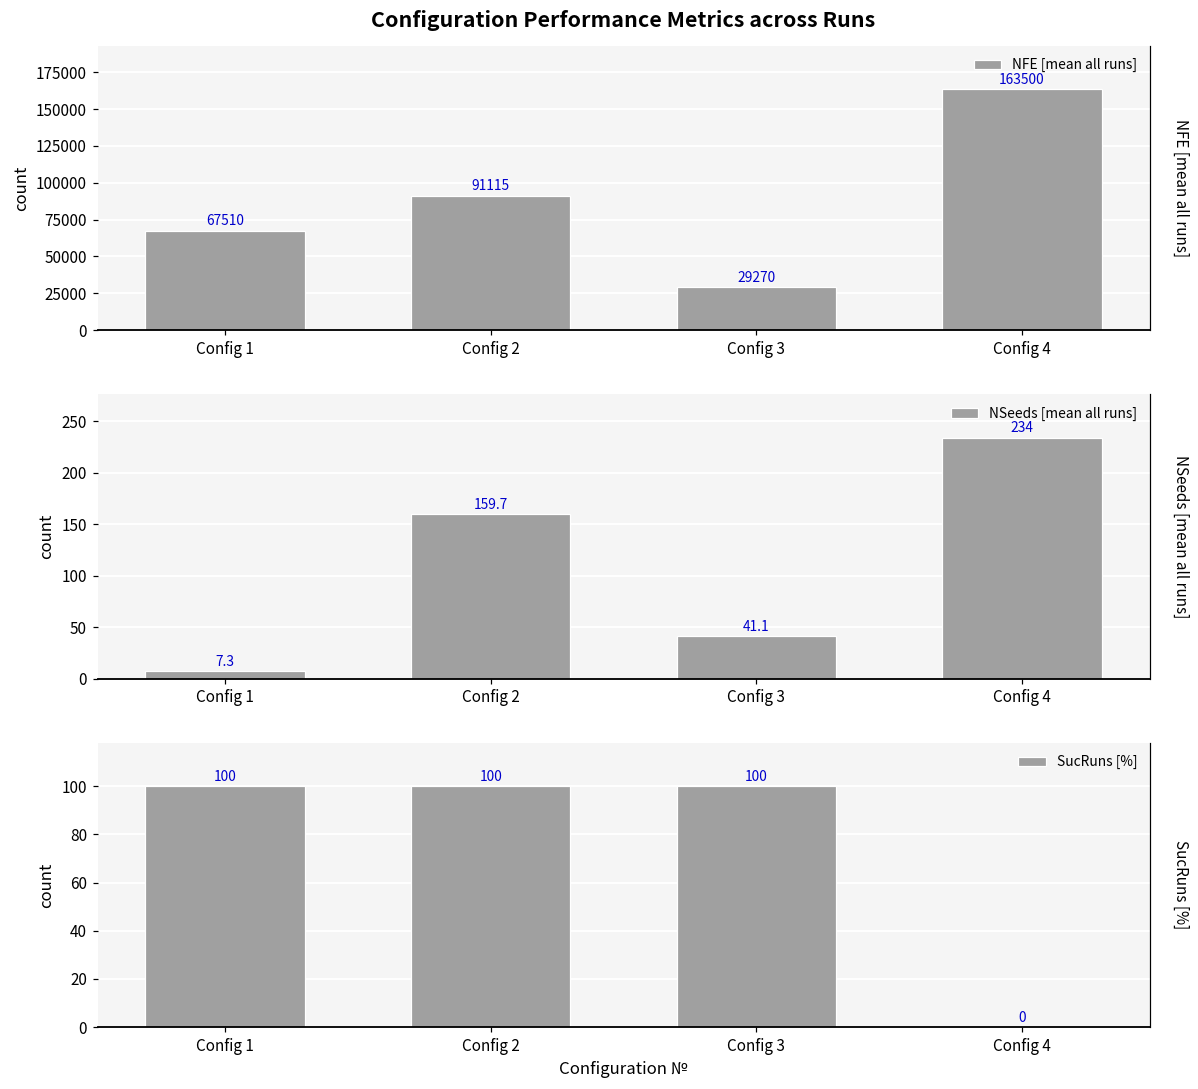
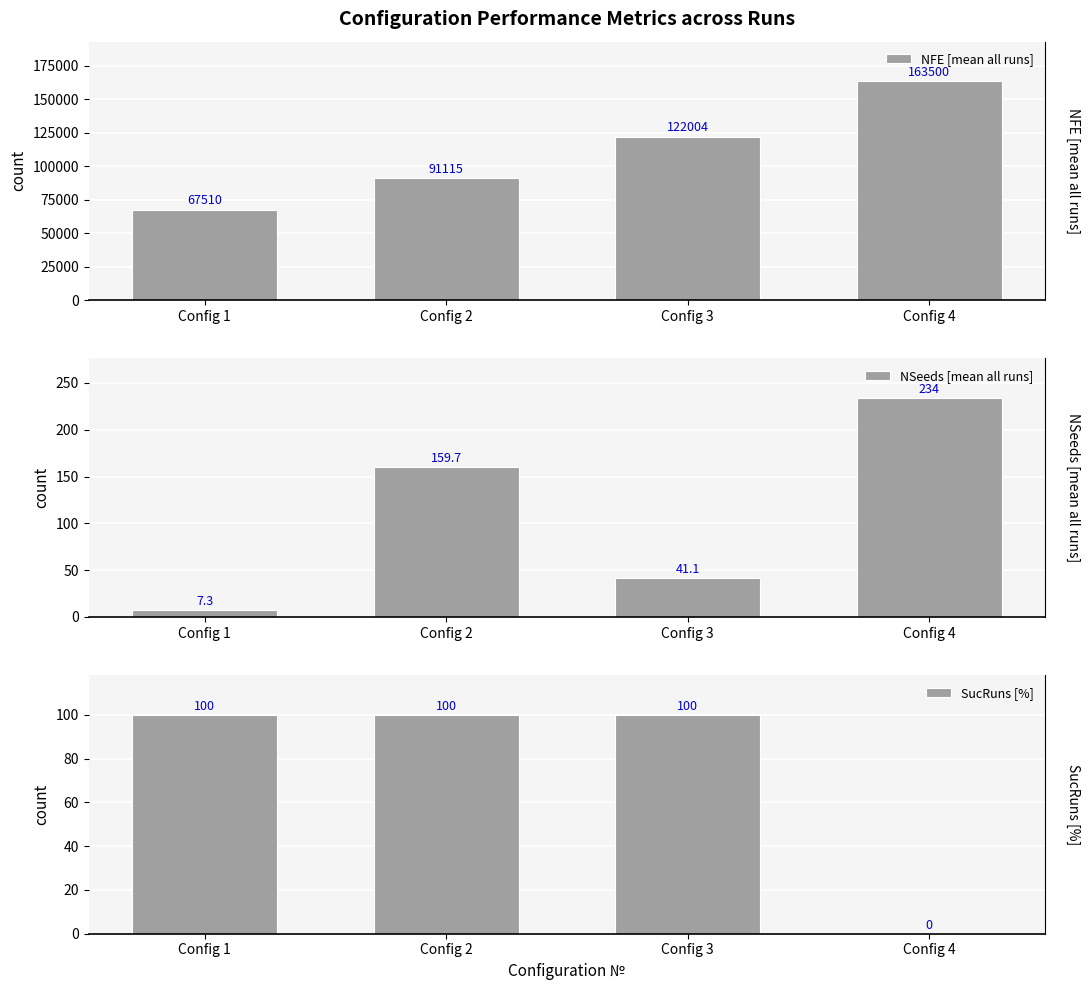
  {
    "Configuration Performance Metrics across Runs": {
      "Config 1": 67510,
      "Config 2": 91115,
-     "Config 3": 29270,
+     "Config 3": 122004,
      "Config 4": 163500
    }
  }
